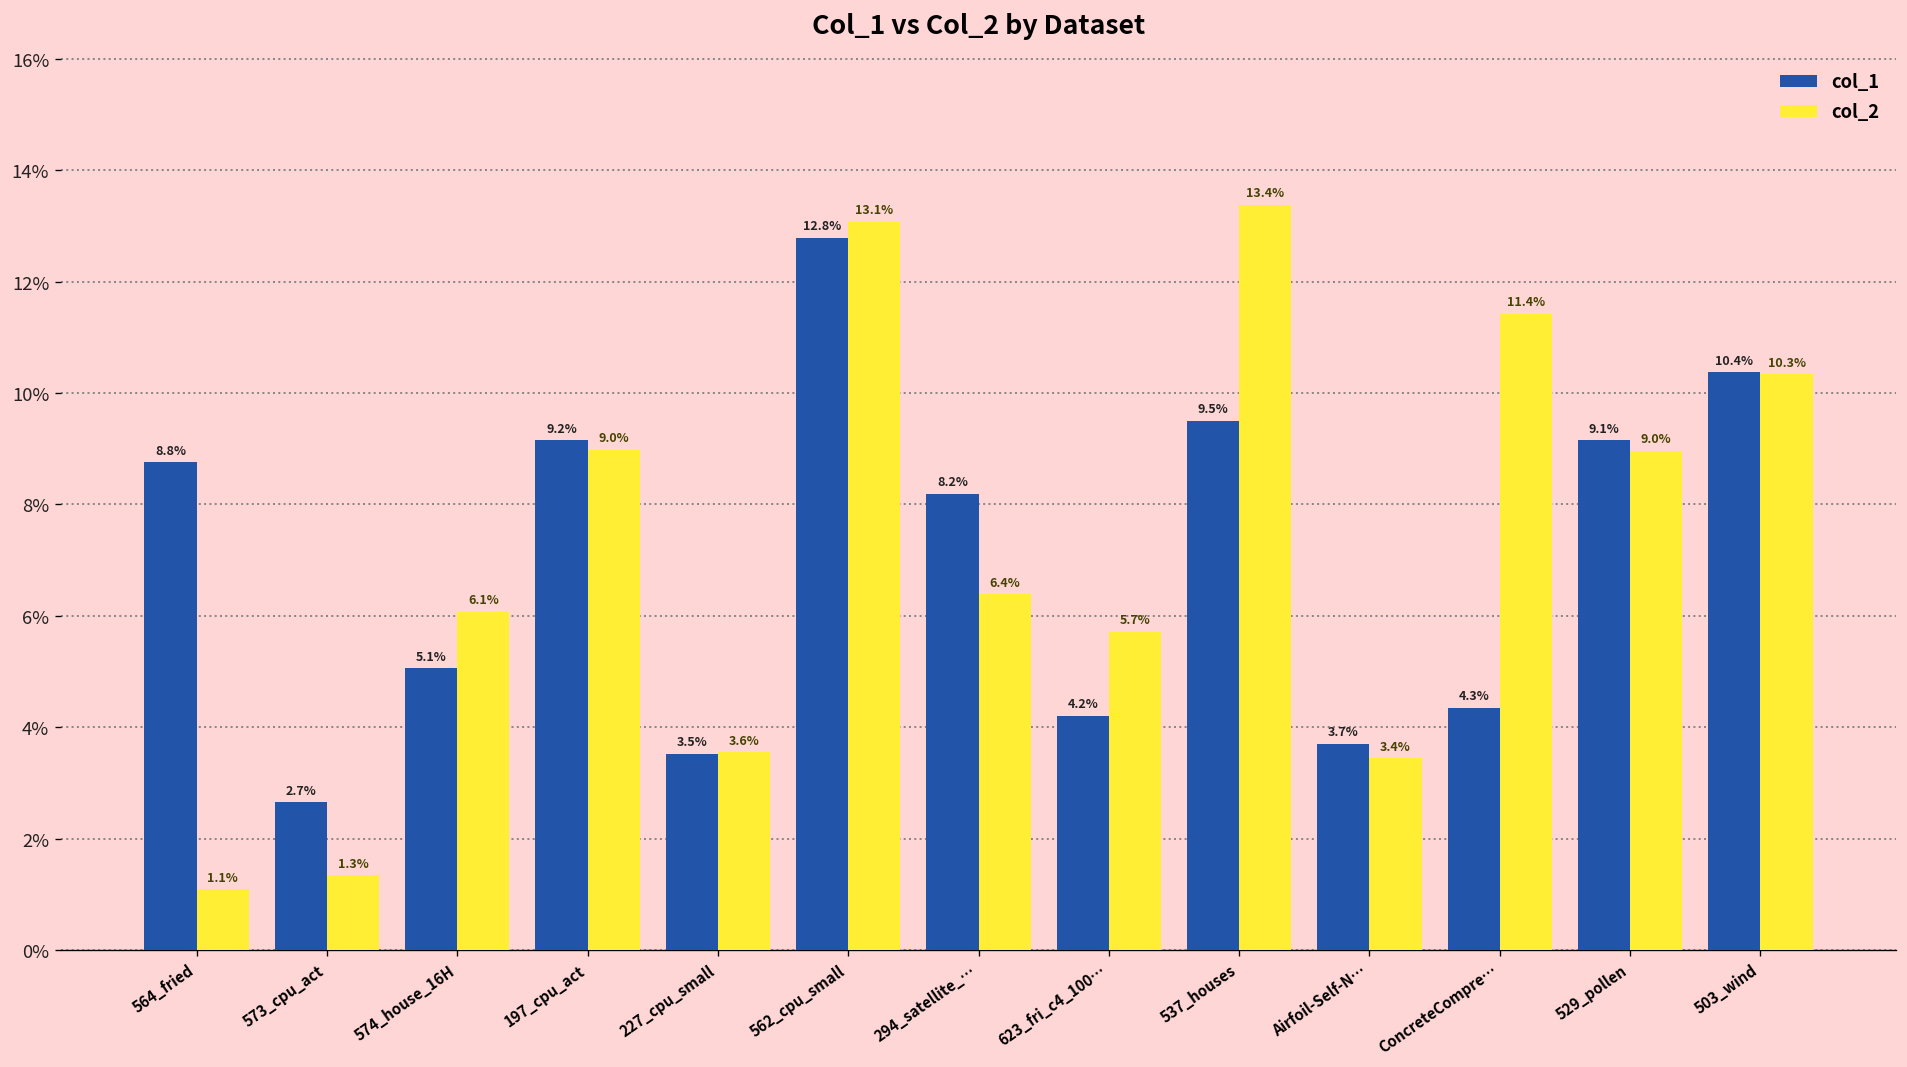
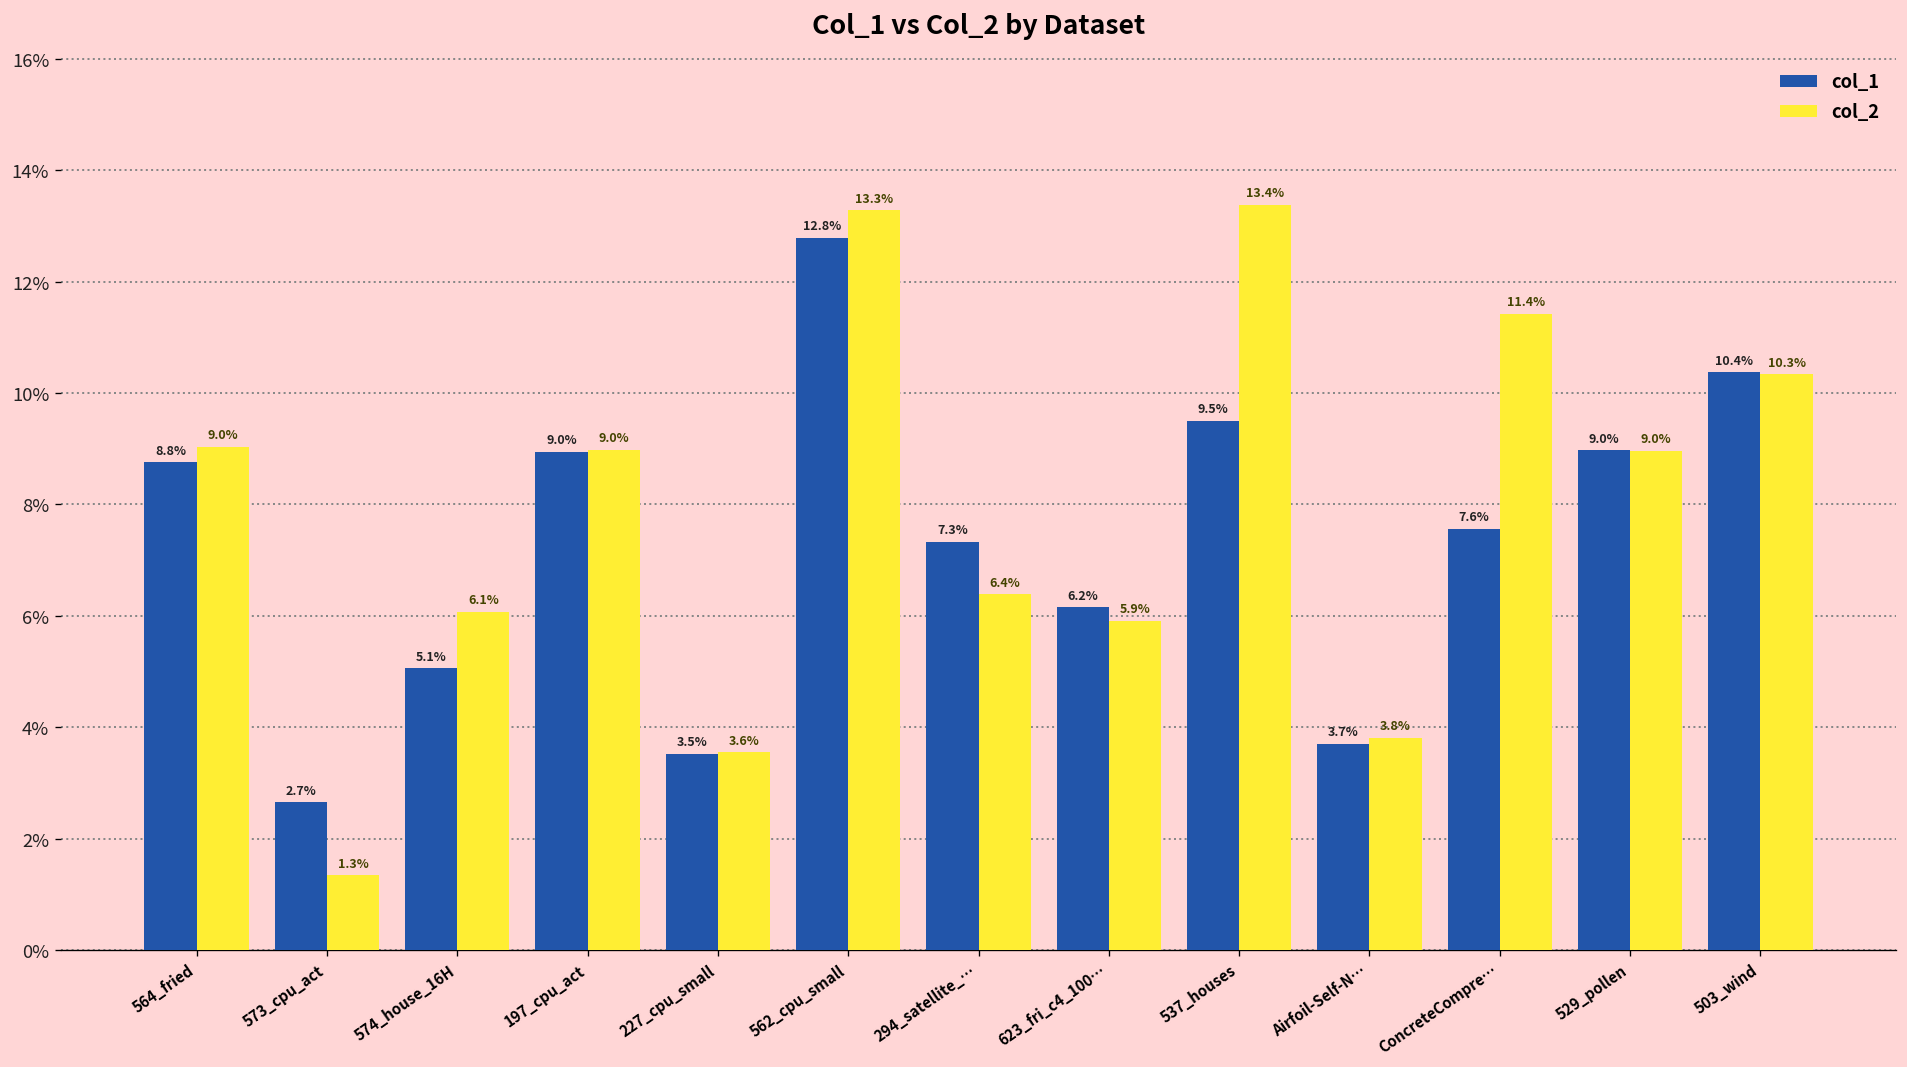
  {
    "col_1": {
      "564_fried": "8.8%",
      "573_cpu_act": "2.7%",
      "574_house_16H": "5.1%",
-     "197_cpu_act": "9.2%",
+     "197_cpu_act": "9.0%",
      "227_cpu_small": "3.5%",
      "562_cpu_small": "12.8%",
-     "294_satellite_…": "8.2%",
-     "623_fri_c4_100…": "4.2%",
+     "294_satellite_…": "7.3%",
+     "623_fri_c4_100…": "6.2%",
      "537_houses": "9.5%",
      "Airfoil-Self-N…": "3.7%",
-     "ConcreteCompre…": "4.3%",
-     "529_pollen": "9.1%",
+     "ConcreteCompre…": "7.6%",
+     "529_pollen": "9.0%",
      "503_wind": "10.4%"
    },
    "col_2": {
-     "564_fried": "1.1%",
+     "564_fried": "9.0%",
      "573_cpu_act": "1.3%",
      "574_house_16H": "6.1%",
      "197_cpu_act": "9.0%",
      "227_cpu_small": "3.6%",
-     "562_cpu_small": "13.1%",
+     "562_cpu_small": "13.3%",
      "294_satellite_…": "6.4%",
-     "623_fri_c4_100…": "5.7%",
+     "623_fri_c4_100…": "5.9%",
      "537_houses": "13.4%",
-     "Airfoil-Self-N…": "3.4%",
+     "Airfoil-Self-N…": "3.8%",
      "ConcreteCompre…": "11.4%",
      "529_pollen": "9.0%",
      "503_wind": "10.3%"
    }
  }
